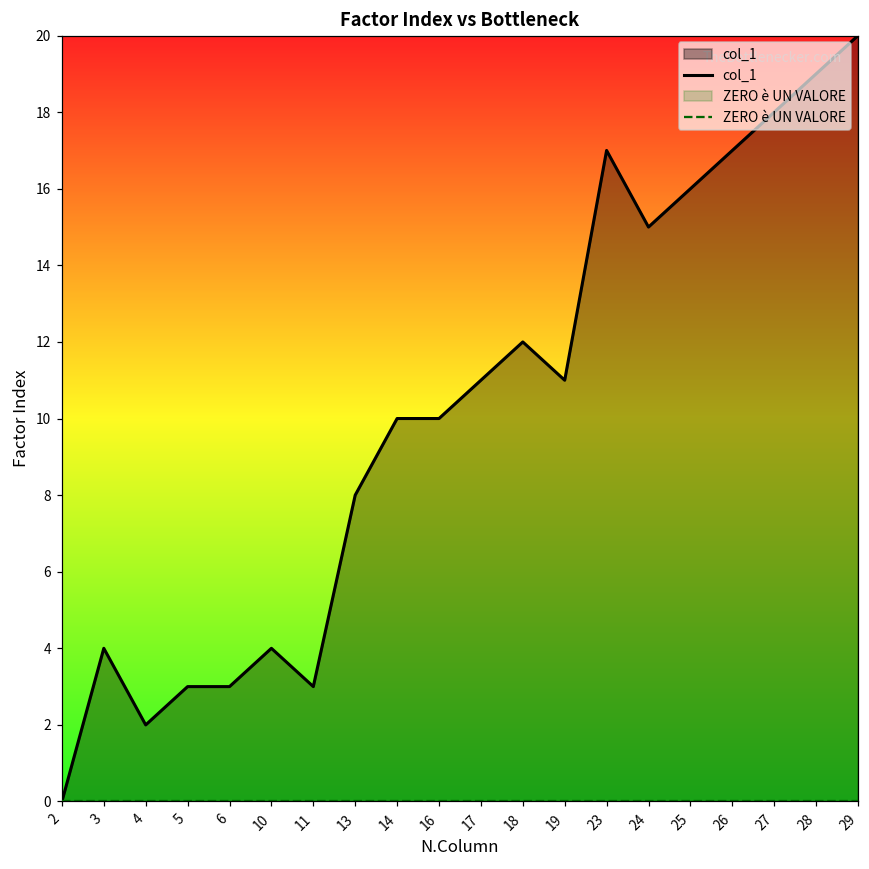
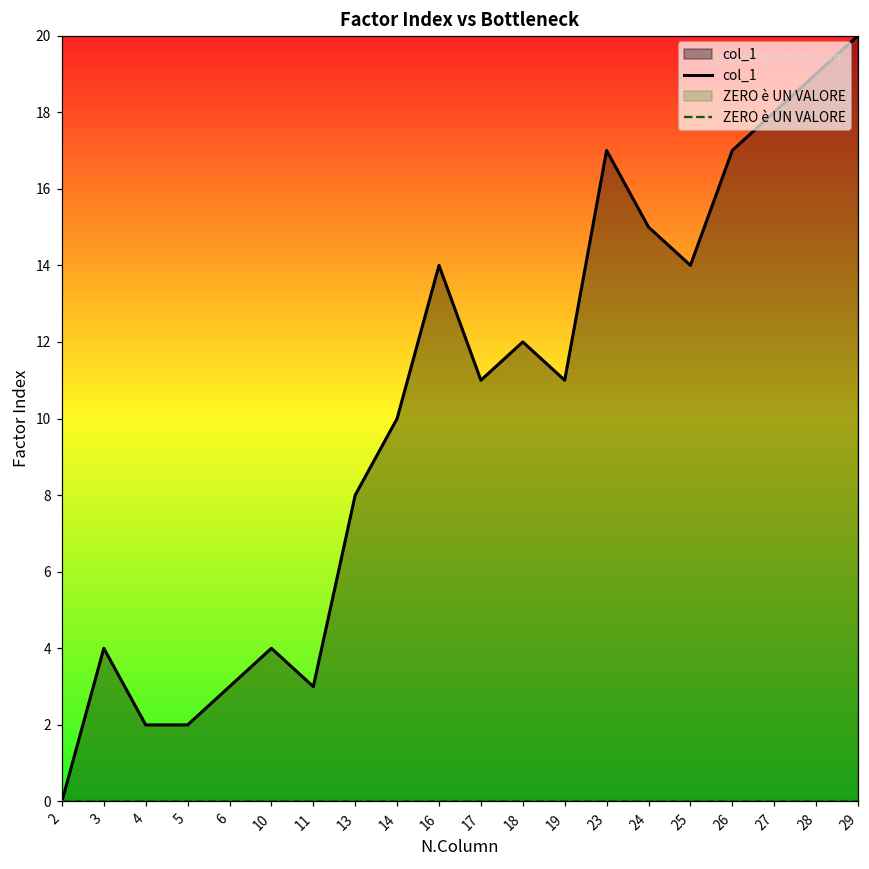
  {
    "col_1": {
      "3": 4,
      "4": 2,
-     "5": 3,
+     "5": 2,
      "6": 3,
      "10": 4,
      "11": 3,
      "13": 8,
      "14": 10,
-     "16": 10,
+     "16": 14,
      "17": 11,
      "18": 12,
      "19": 11,
      "23": 17,
      "24": 15,
-     "25": 16,
+     "25": 14,
      "26": 17,
      "29": 20
    },
    "ZERO è UN VALORE": {
      "3": 0,
      "4": 0,
      "5": 0,
      "6": 0,
      "10": 0,
      "11": 0,
      "13": 0,
      "14": 0,
      "16": 0,
      "17": 0,
      "18": 0,
      "19": 0,
      "23": 0,
      "24": 0,
      "25": 0,
      "26": 0,
      "27": 0,
      "28": 0,
      "29": 0
    }
  }
